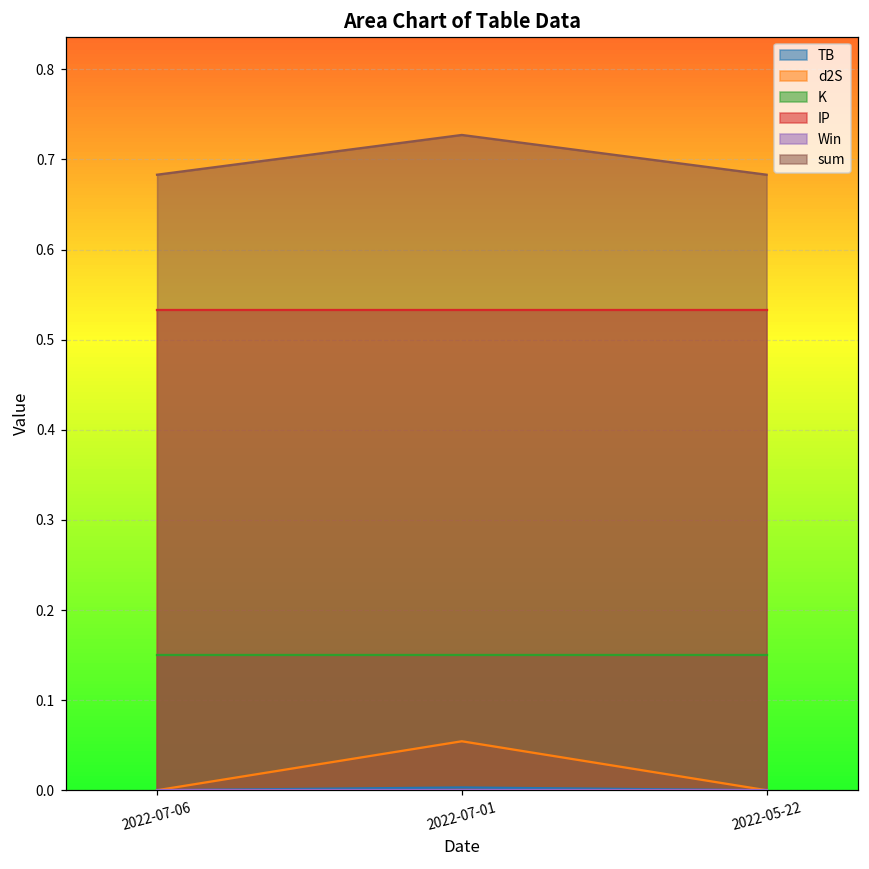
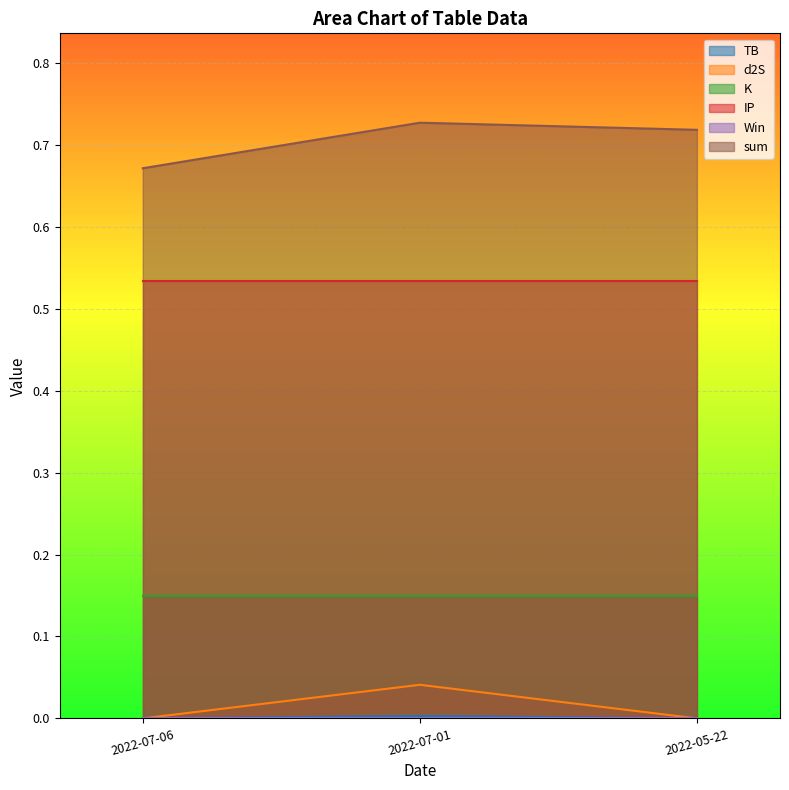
  {
    "d2S": {
-     "2022-07-01": 0.05
+     "2022-07-01": 0.04
    },
    "K": {
      "2022-07-06": 0.15,
      "2022-07-01": 0.15,
      "2022-05-22": 0.15
    },
    "IP": {
      "2022-07-06": 0.53,
      "2022-07-01": 0.53,
      "2022-05-22": 0.53
    },
    "sum": {
-     "2022-07-06": 0.68,
+     "2022-07-06": 0.67,
      "2022-07-01": 0.73,
-     "2022-05-22": 0.68
+     "2022-05-22": 0.72
    }
  }
